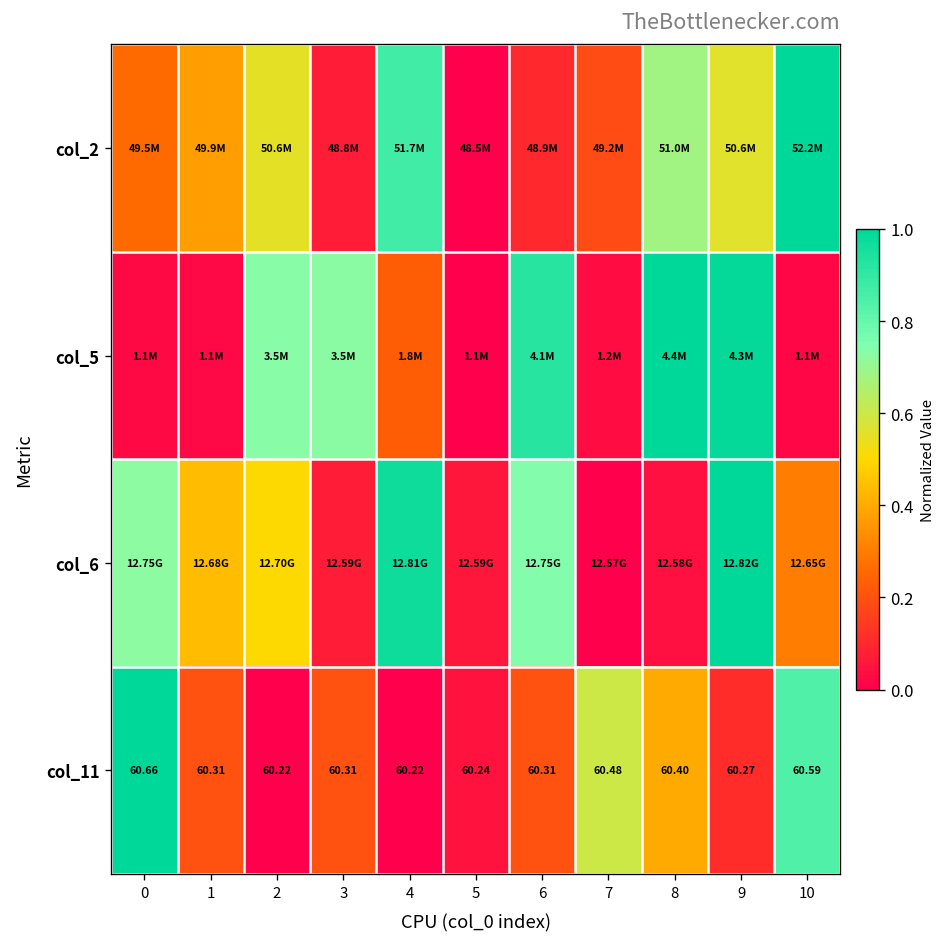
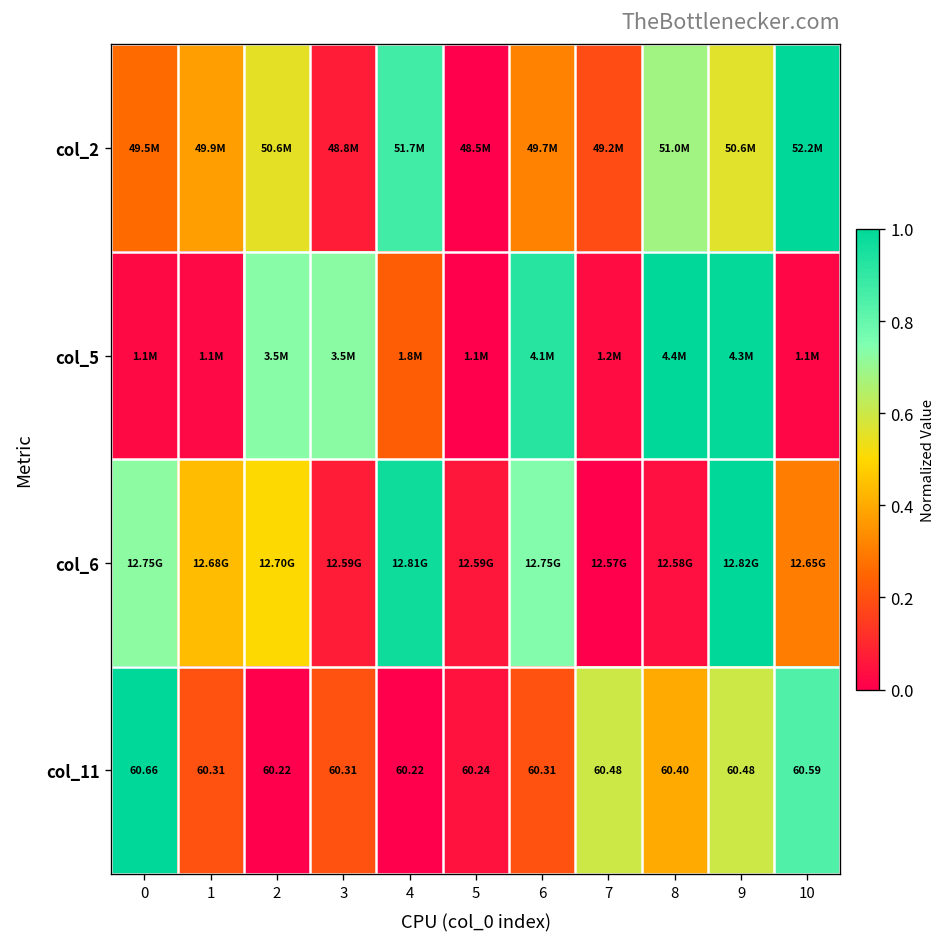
  {
    "col_2": {
      "0": "49.5M",
      "1": "49.9M",
      "2": "50.6M",
      "3": "48.8M",
      "4": "51.7M",
      "5": "48.5M",
-     "6": "48.9M",
+     "6": "49.7M",
      "7": "49.2M",
      "8": "51.0M",
      "9": "50.6M",
      "10": "52.2M"
    },
    "col_5": {
      "0": "1.1M",
      "1": "1.1M",
      "2": "3.5M",
      "3": "3.5M",
      "4": "1.8M",
      "5": "1.1M",
      "6": "4.1M",
      "7": "1.2M",
      "8": "4.4M",
      "9": "4.3M",
      "10": "1.1M"
    },
    "col_6": {
      "0": "12.75G",
      "1": "12.68G",
      "2": "12.70G",
      "3": "12.59G",
      "4": "12.81G",
      "5": "12.59G",
      "6": "12.75G",
      "7": "12.57G",
      "8": "12.58G",
      "9": "12.82G",
      "10": "12.65G"
    },
    "col_11": {
      "0": "60.66",
      "1": "60.31",
      "2": "60.22",
      "3": "60.31",
      "4": "60.22",
      "5": "60.24",
      "6": "60.31",
      "7": "60.48",
      "8": "60.40",
-     "9": "60.27",
+     "9": "60.48",
      "10": "60.59"
    }
  }
